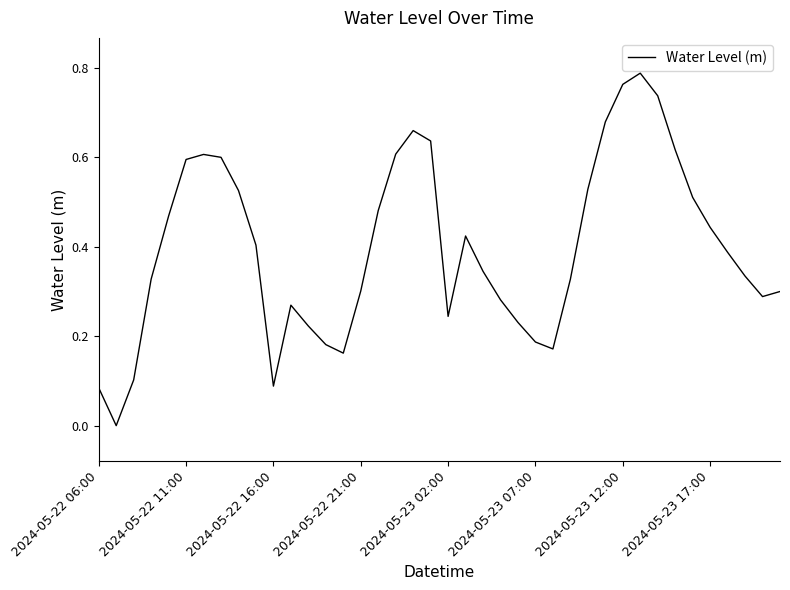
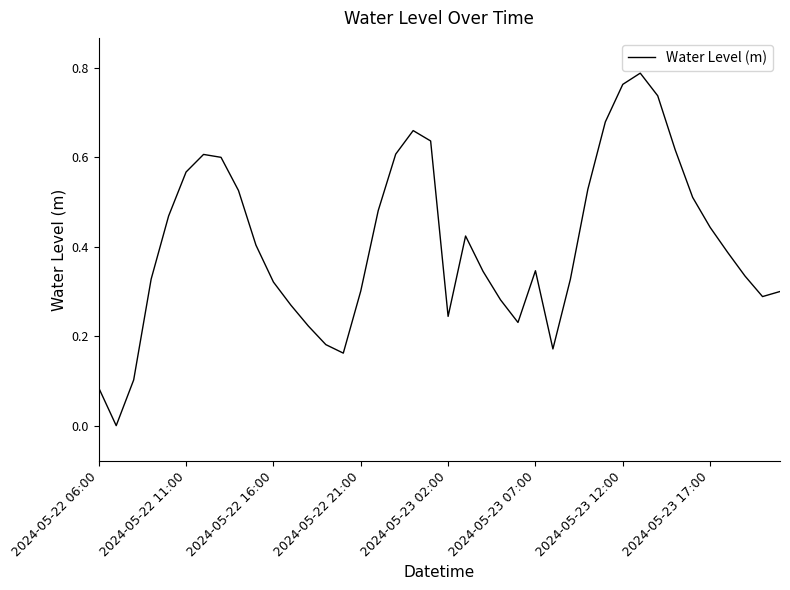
  {
    "2024-05-22 06:00": 0.09,
-   "2024-05-22 11:00": 0.60,
-   "2024-05-22 16:00": 0.09,
+   "2024-05-22 11:00": 0.57,
+   "2024-05-22 16:00": 0.32,
    "2024-05-22 21:00": 0.30,
    "2024-05-23 02:00": 0.24,
-   "2024-05-23 07:00": 0.19,
+   "2024-05-23 07:00": 0.35,
    "2024-05-23 12:00": 0.76,
    "2024-05-23 17:00": 0.44
  }
